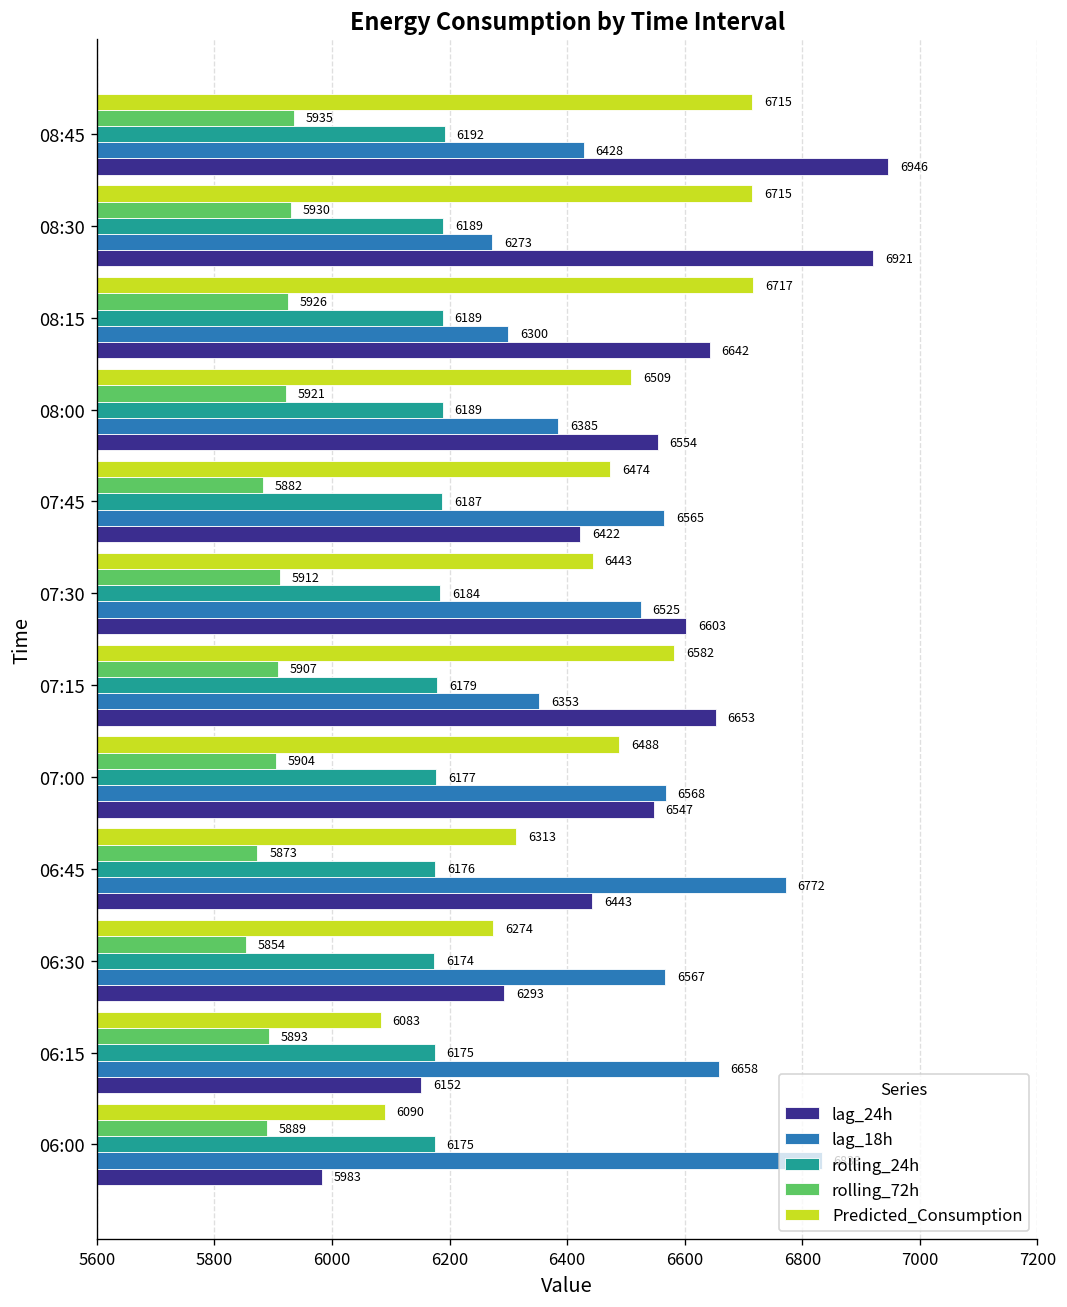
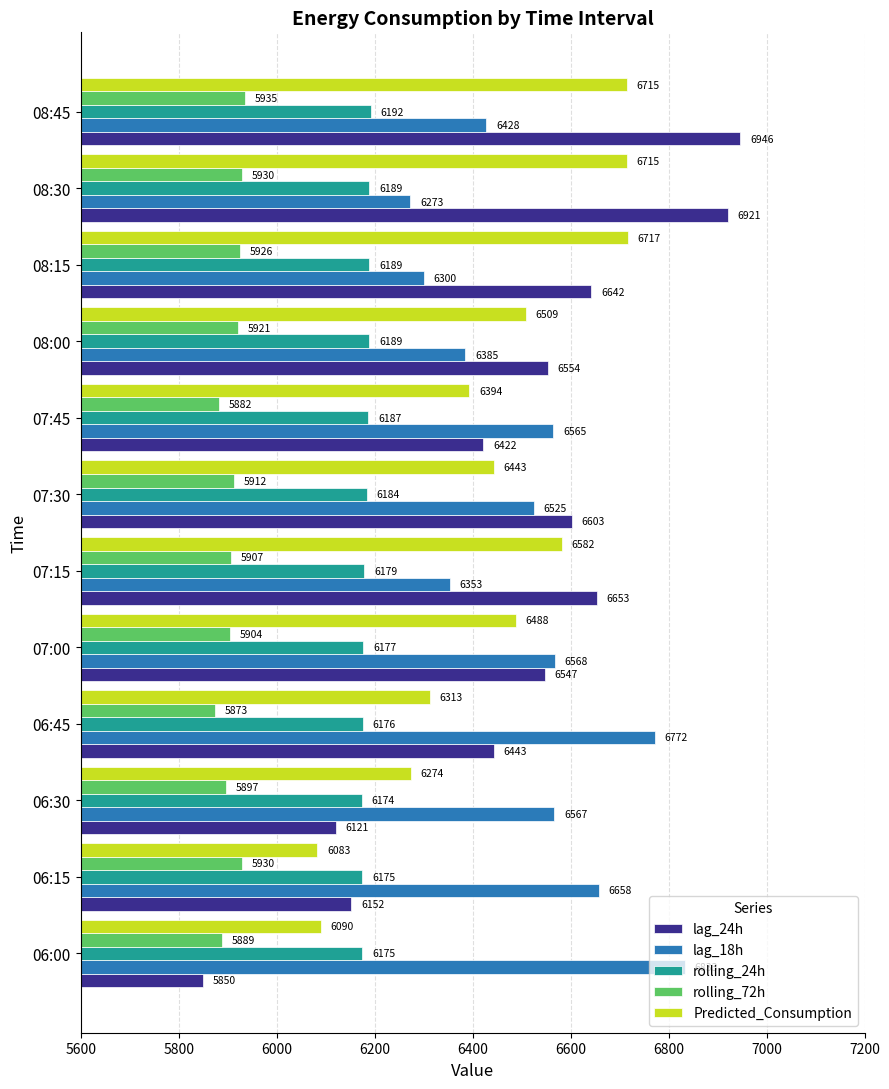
  {
    "lag_24h": {
      "08:45": 6946,
      "08:30": 6921,
      "08:15": 6642,
      "08:00": 6554,
      "07:45": 6422,
      "07:30": 6603,
      "07:15": 6653,
      "07:00": 6547,
      "06:45": 6443,
-     "06:30": 6293,
+     "06:30": 6121,
      "06:15": 6152,
-     "06:00": 5983
+     "06:00": 5850
    },
    "rolling_72h": {
      "08:45": 5935,
      "08:30": 5930,
      "08:15": 5926,
      "08:00": 5921,
      "07:45": 5882,
      "07:30": 5912,
      "07:15": 5907,
      "07:00": 5904,
      "06:45": 5873,
-     "06:30": 5854,
-     "06:15": 5893,
+     "06:30": 5897,
+     "06:15": 5930,
      "06:00": 5889
    },
    "Predicted_Consumption": {
      "08:45": 6715,
      "08:30": 6715,
      "08:15": 6717,
      "08:00": 6509,
-     "07:45": 6474,
+     "07:45": 6394,
      "07:30": 6443,
      "07:15": 6582,
      "07:00": 6488,
      "06:45": 6313,
      "06:30": 6274,
      "06:15": 6083,
      "06:00": 6090
    }
  }
